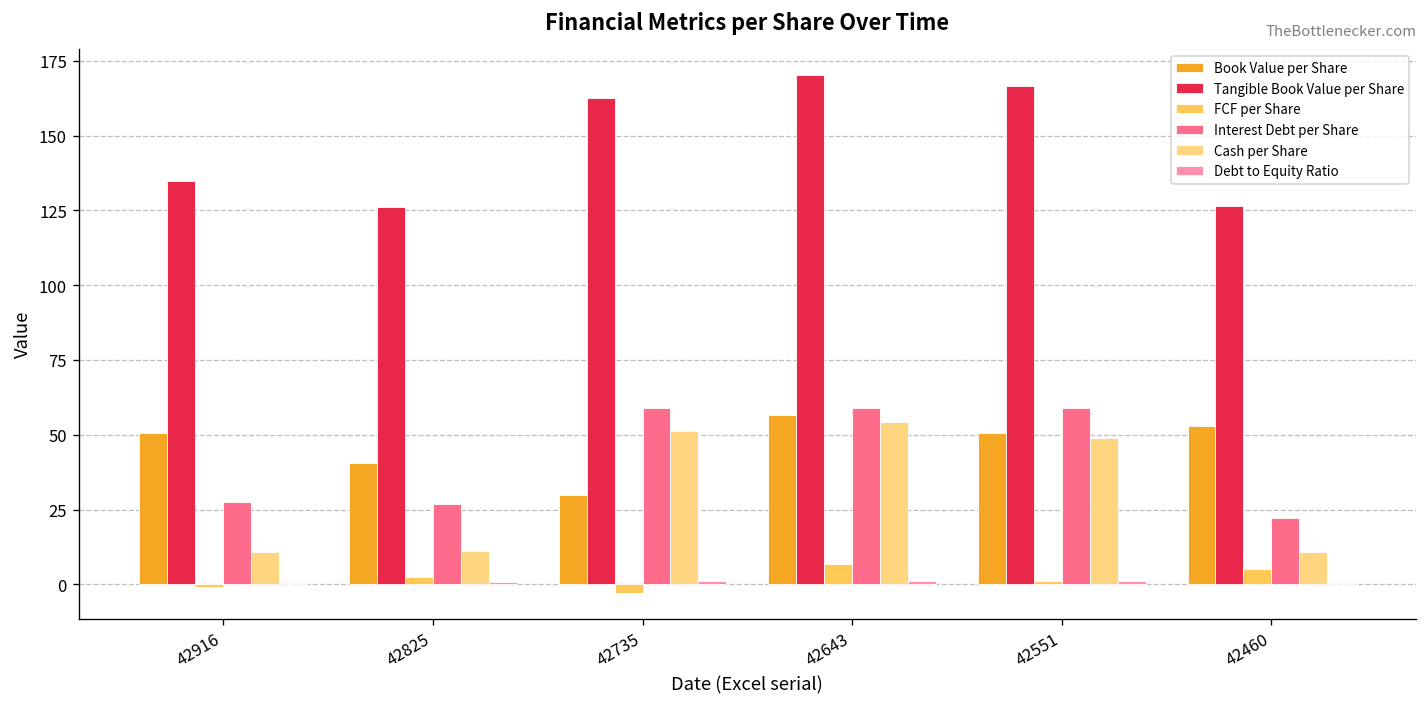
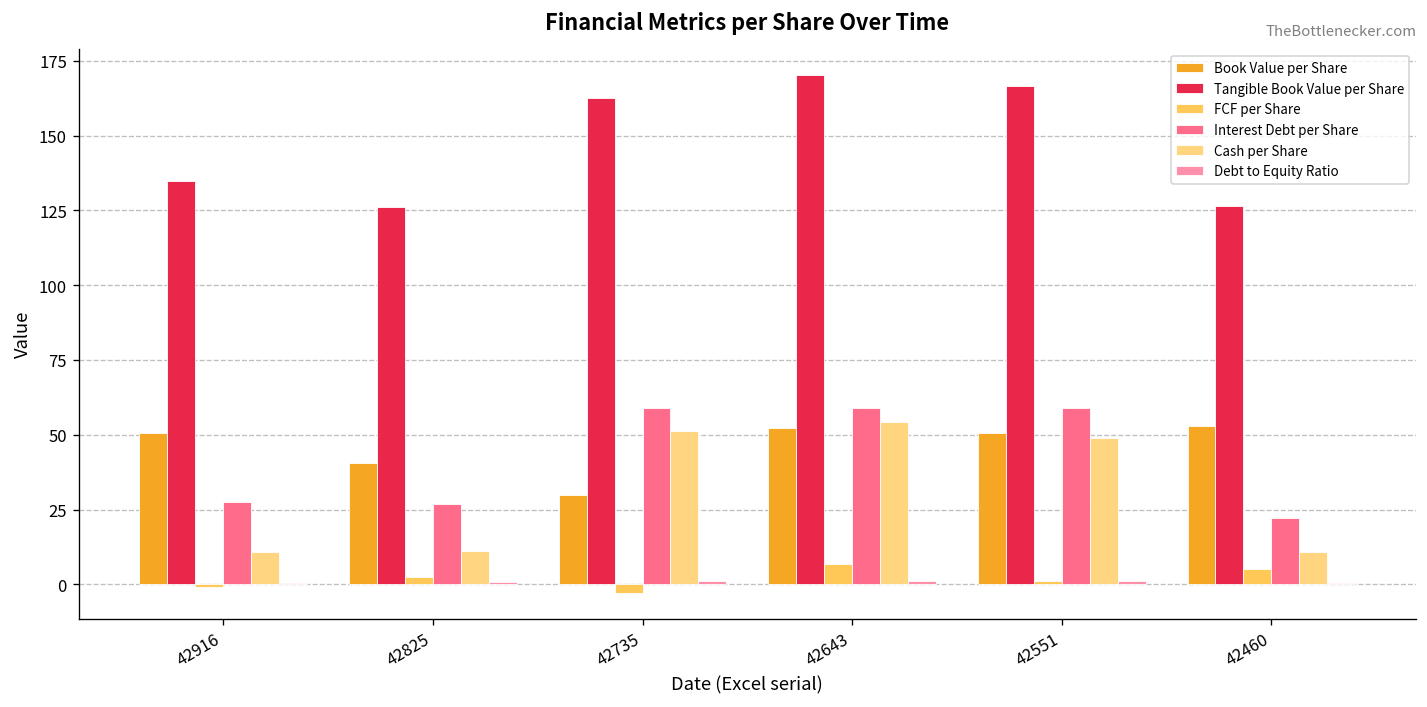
  {
    "Book Value per Share": {
      "42916": 51,
      "42825": 41,
      "42735": 30,
-     "42643": 56,
+     "42643": 52,
      "42551": 51,
      "42460": 53
    },
    "Tangible Book Value per Share": {
      "42916": 135,
      "42825": 126,
      "42735": 163,
      "42643": 170,
      "42551": 167,
      "42460": 126
    }
  }
